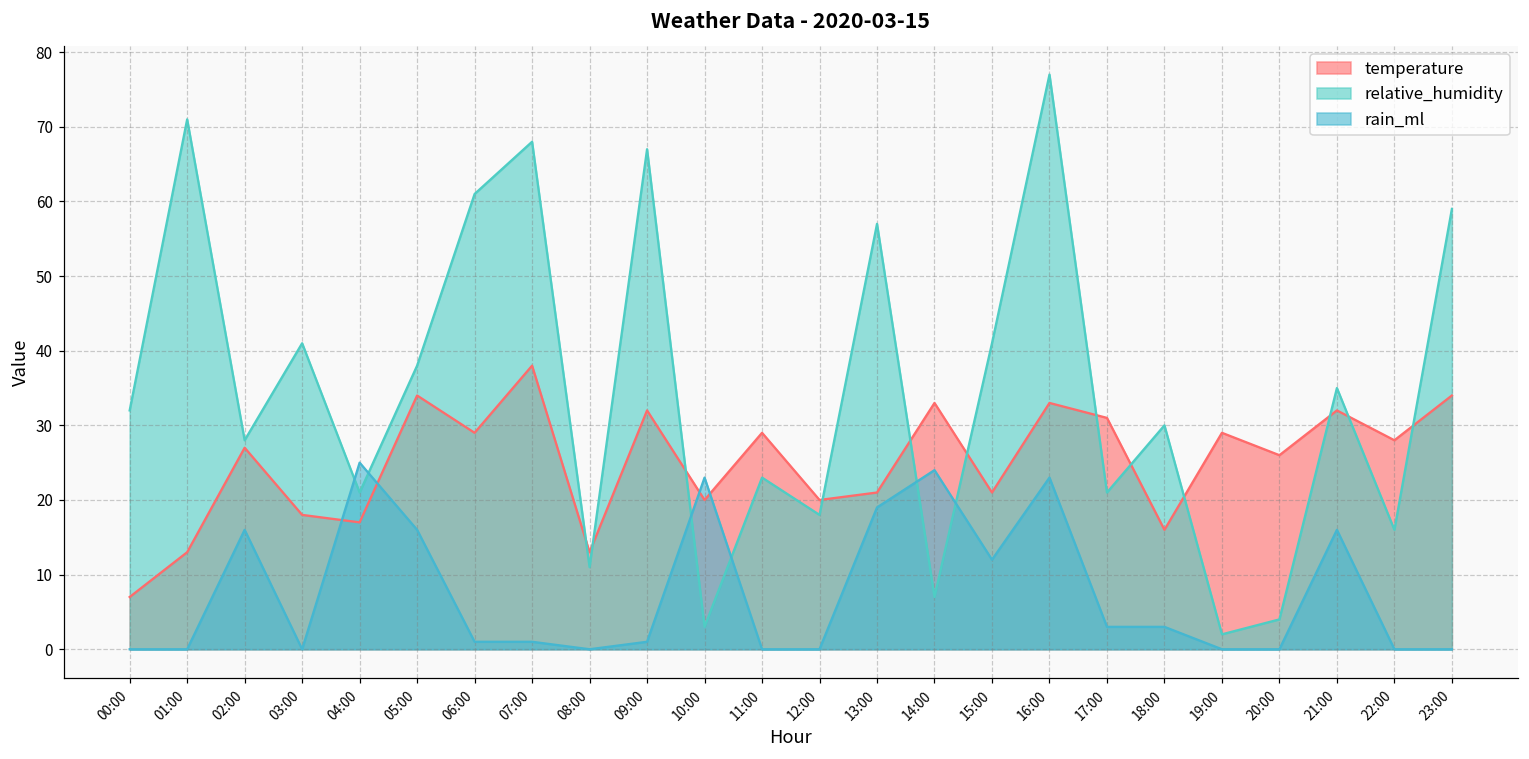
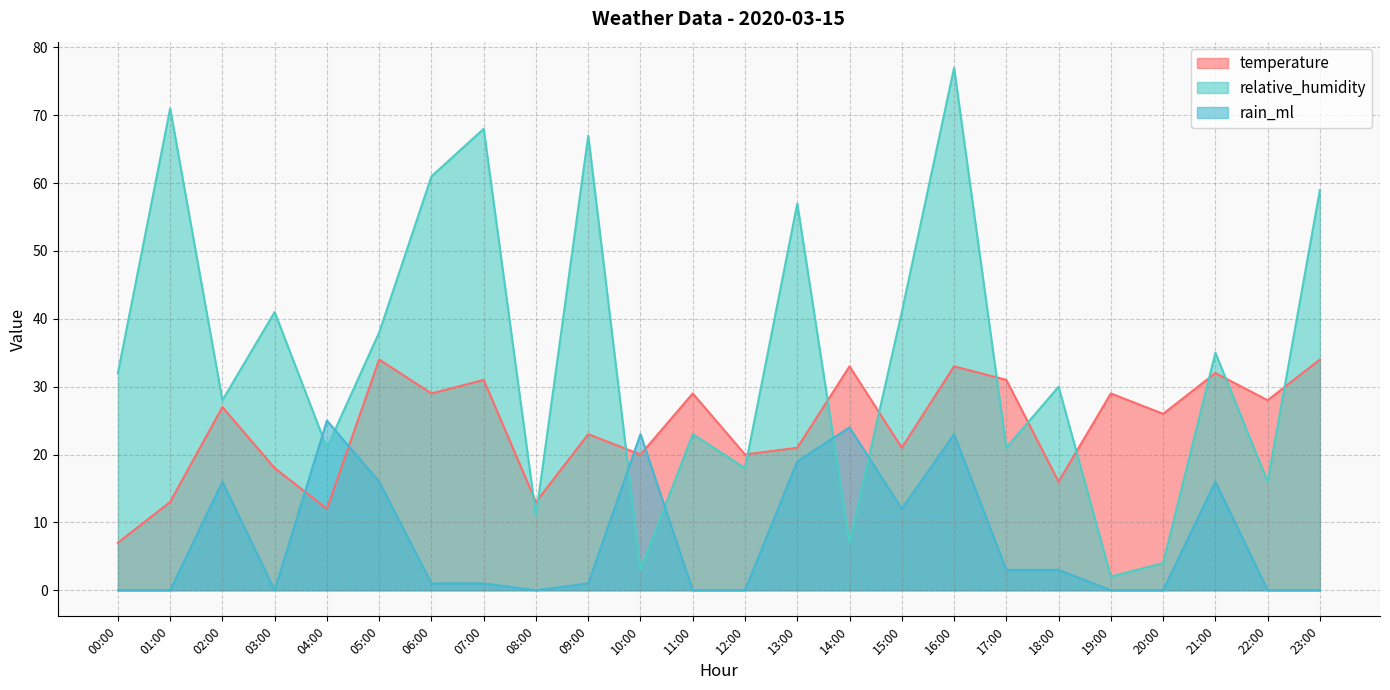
  {
    "temperature": {
      "00:00": 7,
      "01:00": 13,
      "02:00": 27,
      "03:00": 18,
-     "04:00": 17,
+     "04:00": 12,
      "05:00": 34,
      "06:00": 29,
-     "07:00": 38,
+     "07:00": 31,
      "08:00": 13,
-     "09:00": 32,
+     "09:00": 23,
      "10:00": 20,
      "11:00": 29,
      "12:00": 20,
      "13:00": 21,
      "14:00": 33,
      "15:00": 21,
      "16:00": 33,
      "17:00": 31,
      "18:00": 16,
      "19:00": 29,
      "20:00": 26,
      "21:00": 32,
      "22:00": 28,
      "23:00": 34
    }
  }
